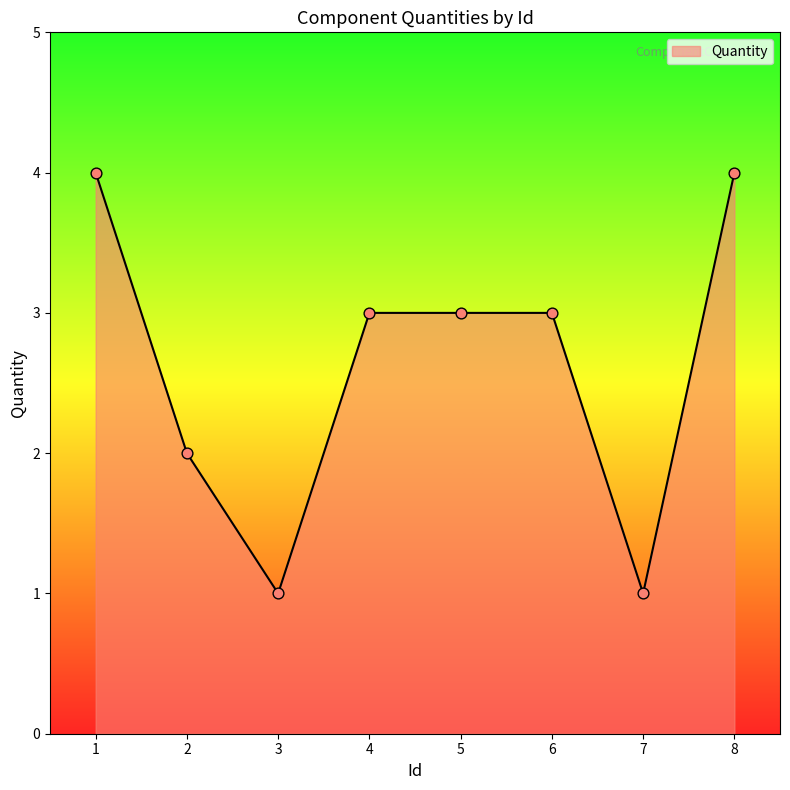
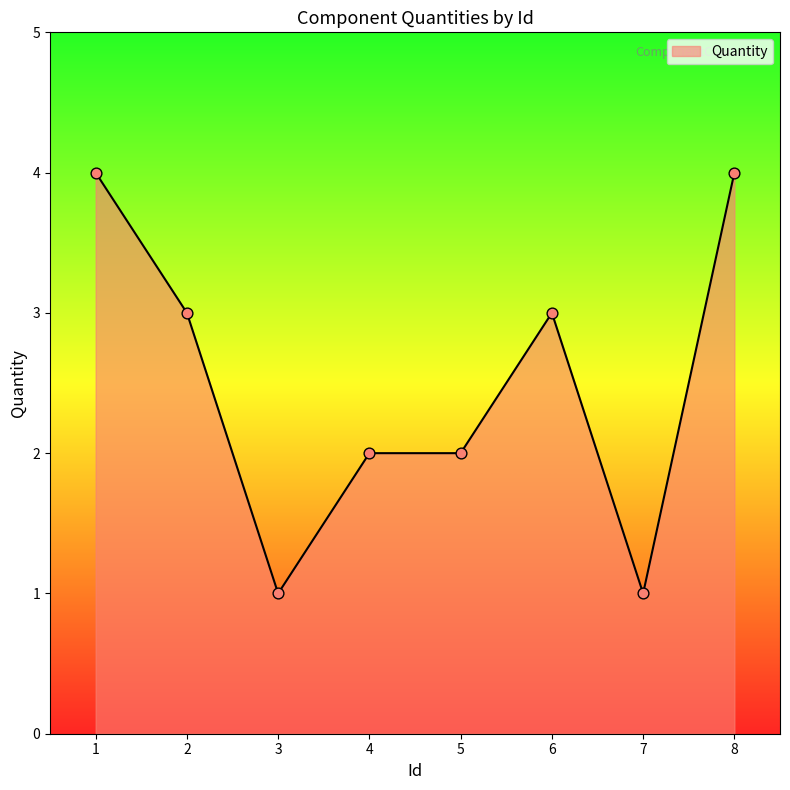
  {
    "1": 4,
-   "2": 2,
+   "2": 3,
    "3": 1,
-   "4": 3,
-   "5": 3,
+   "4": 2,
+   "5": 2,
    "6": 3,
    "7": 1,
    "8": 4
  }
